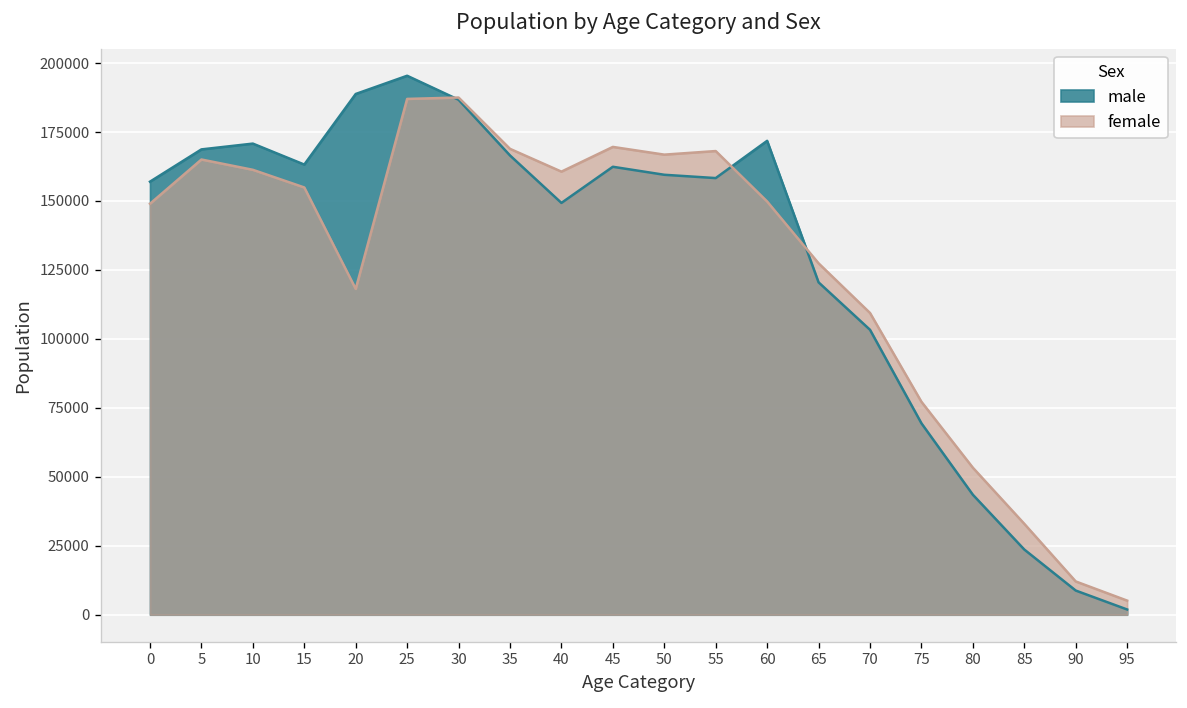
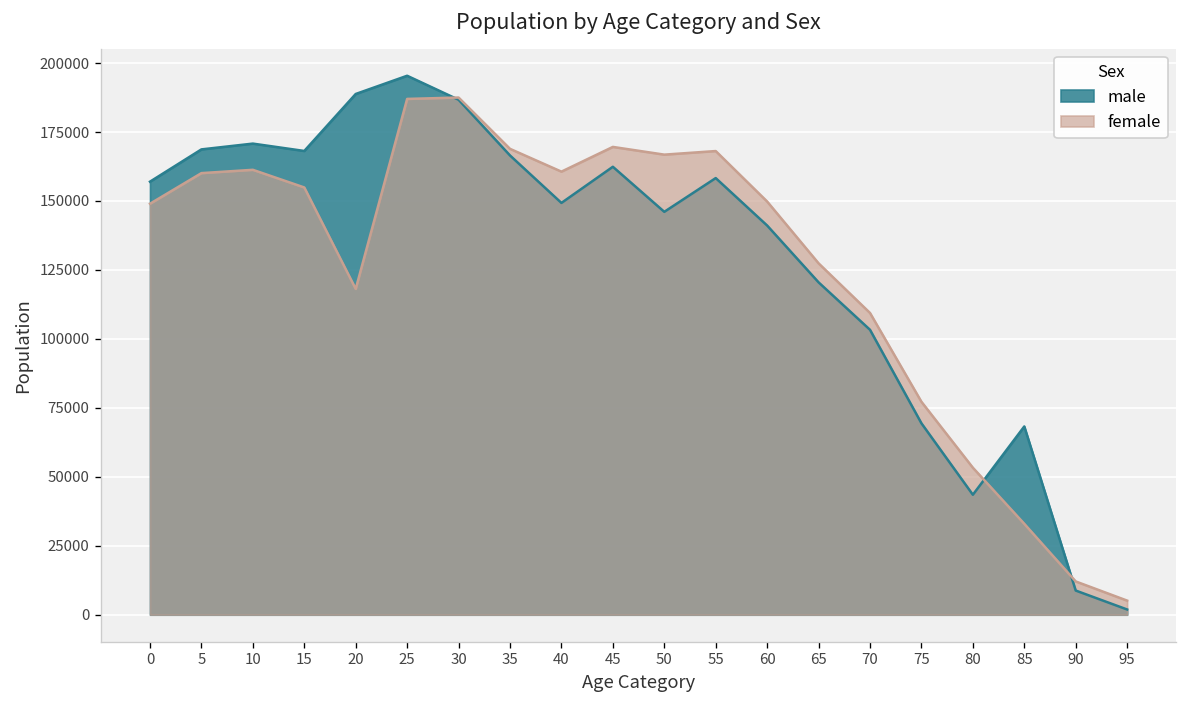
  {
    "male": {
      "0": 157000,
      "5": 169000,
      "10": 171000,
-     "15": 163000,
+     "15": 168000,
      "20": 189000,
      "25": 195000,
      "35": 167000,
      "40": 149000,
      "45": 162000,
-     "50": 160000,
+     "50": 146000,
      "55": 158000,
-     "60": 172000,
+     "60": 141000,
      "65": 121000,
      "70": 103000,
      "75": 69000,
      "80": 44000,
-     "85": 24000,
+     "85": 68000,
      "90": 9000,
      "95": 2000
    },
    "female": {
      "0": 149000,
-     "5": 165000,
+     "5": 160000,
      "10": 161000,
      "15": 155000,
      "20": 118000,
      "25": 187000,
      "35": 169000,
      "40": 161000,
      "45": 170000,
      "50": 167000,
      "55": 168000,
      "60": 150000,
      "65": 127000,
      "70": 109000,
      "75": 77000,
      "80": 53000,
      "85": 33000,
      "90": 12000,
      "95": 5000
    }
  }
